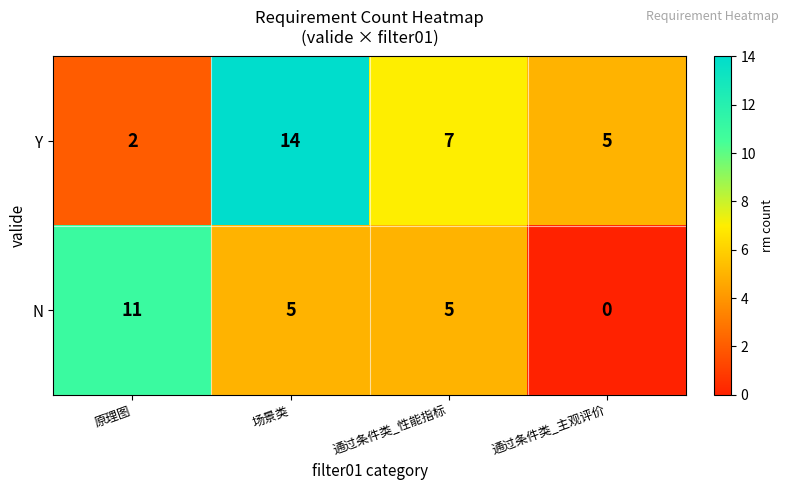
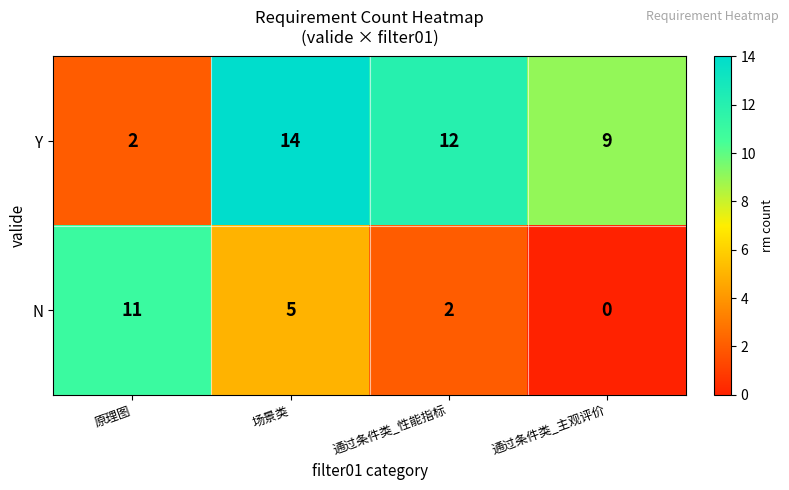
  {
    "Y": {
      "原理图": 2,
      "场景类": 14,
-     "通过条件类_性能指标": 7,
-     "通过条件类_主观评价": 5
+     "通过条件类_性能指标": 12,
+     "通过条件类_主观评价": 9
    },
    "N": {
      "原理图": 11,
      "场景类": 5,
-     "通过条件类_性能指标": 5,
+     "通过条件类_性能指标": 2,
      "通过条件类_主观评价": 0
    }
  }
